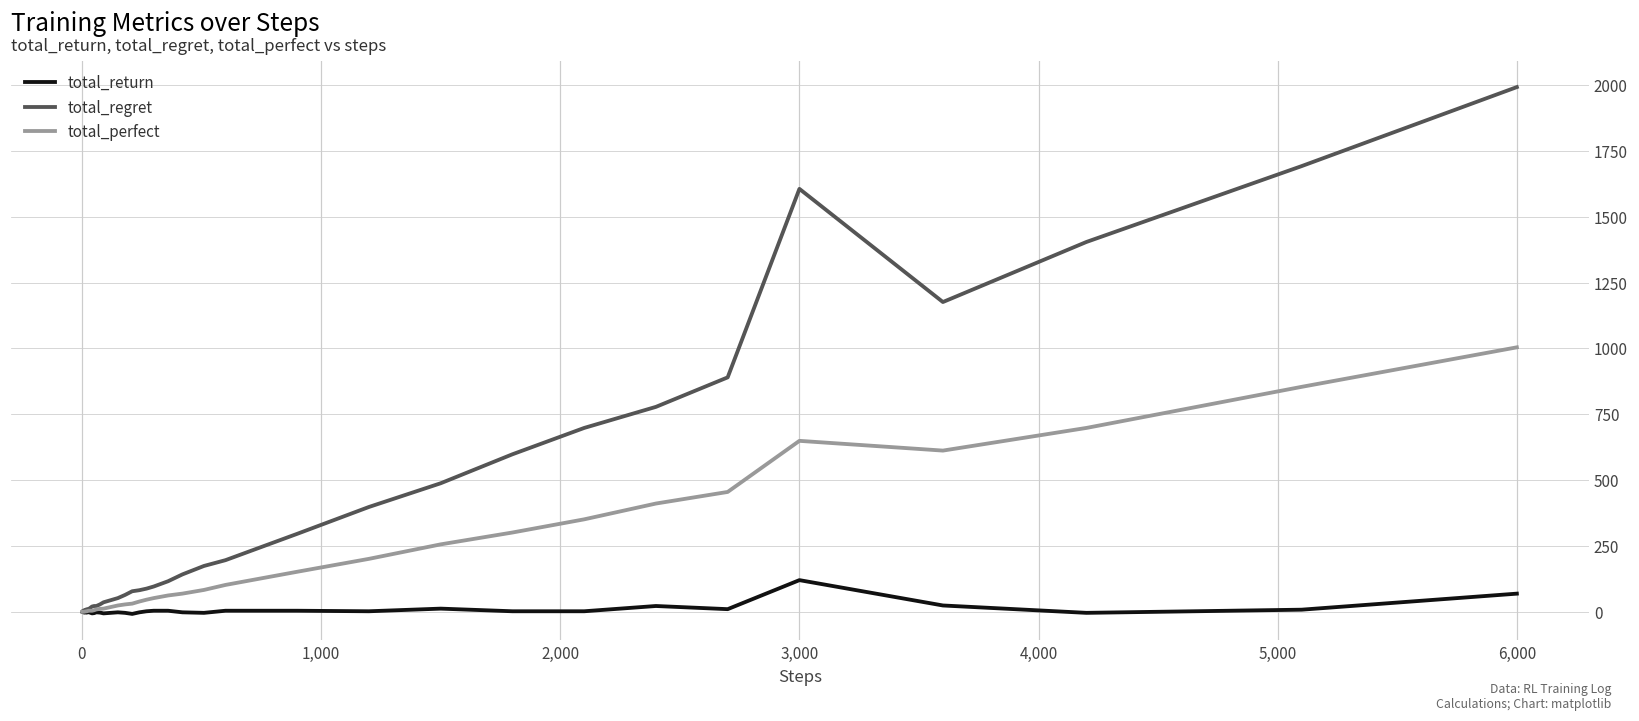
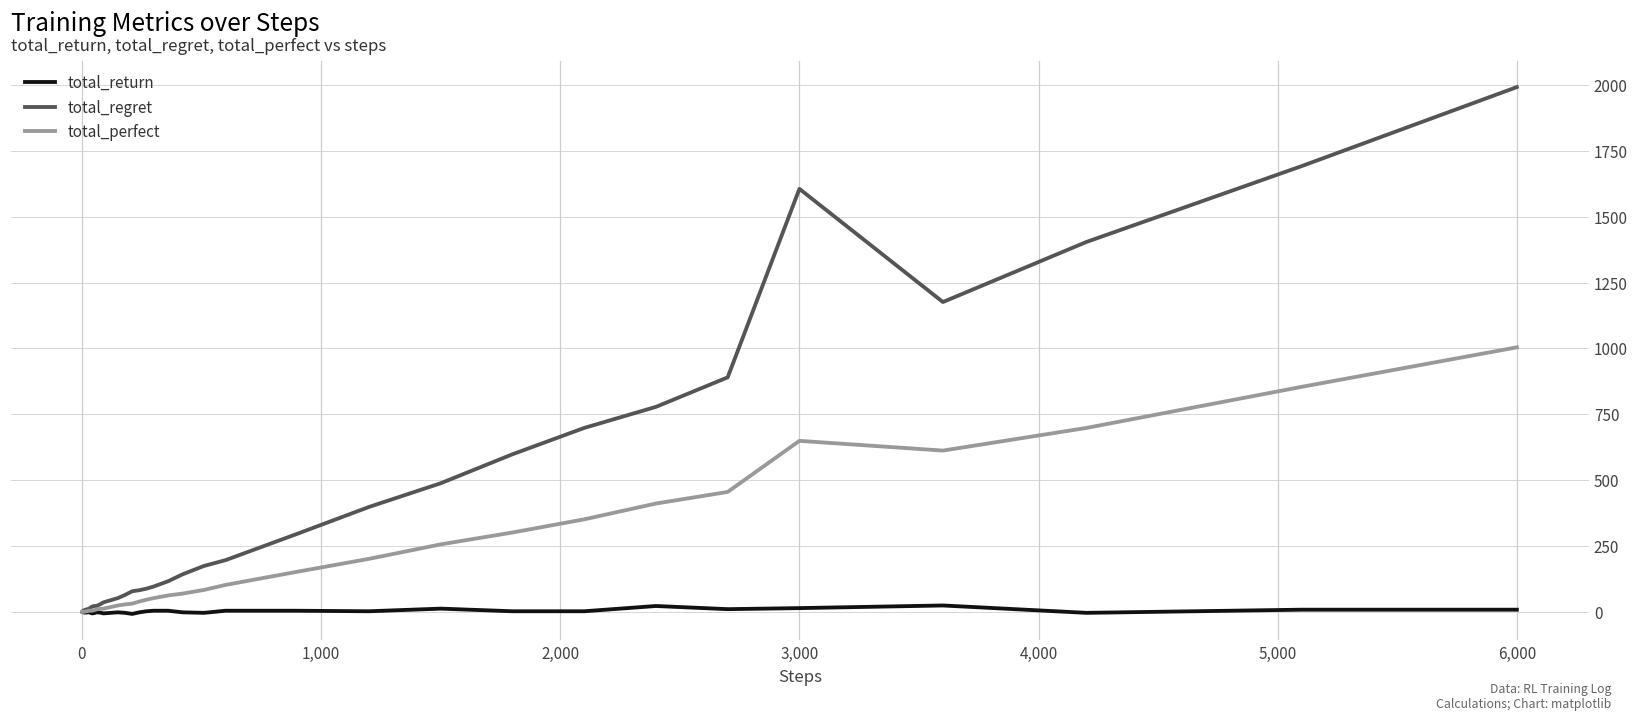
  {
    "total_return": {
-     "3,000": 120,
-     "6,000": 70
+     "3,000": 10,
+     "6,000": 10
    },
    "total_regret": {
      "3,000": 1610,
      "6,000": 1990
    },
    "total_perfect": {
      "3,000": 650,
      "6,000": 1000
    }
  }
